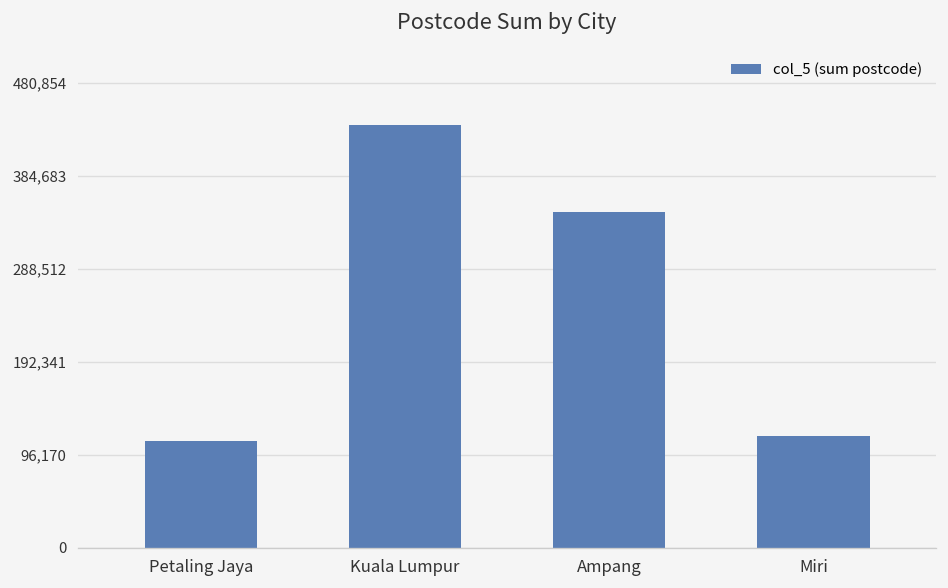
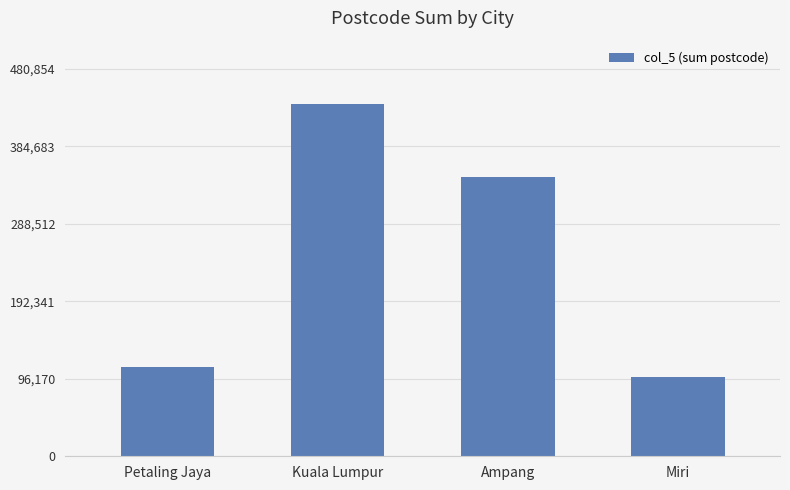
  {
    "Petaling Jaya": "110,000",
    "Kuala Lumpur": "440,000",
    "Ampang": "350,000",
-   "Miri": "120,000"
+   "Miri": "100,000"
  }
